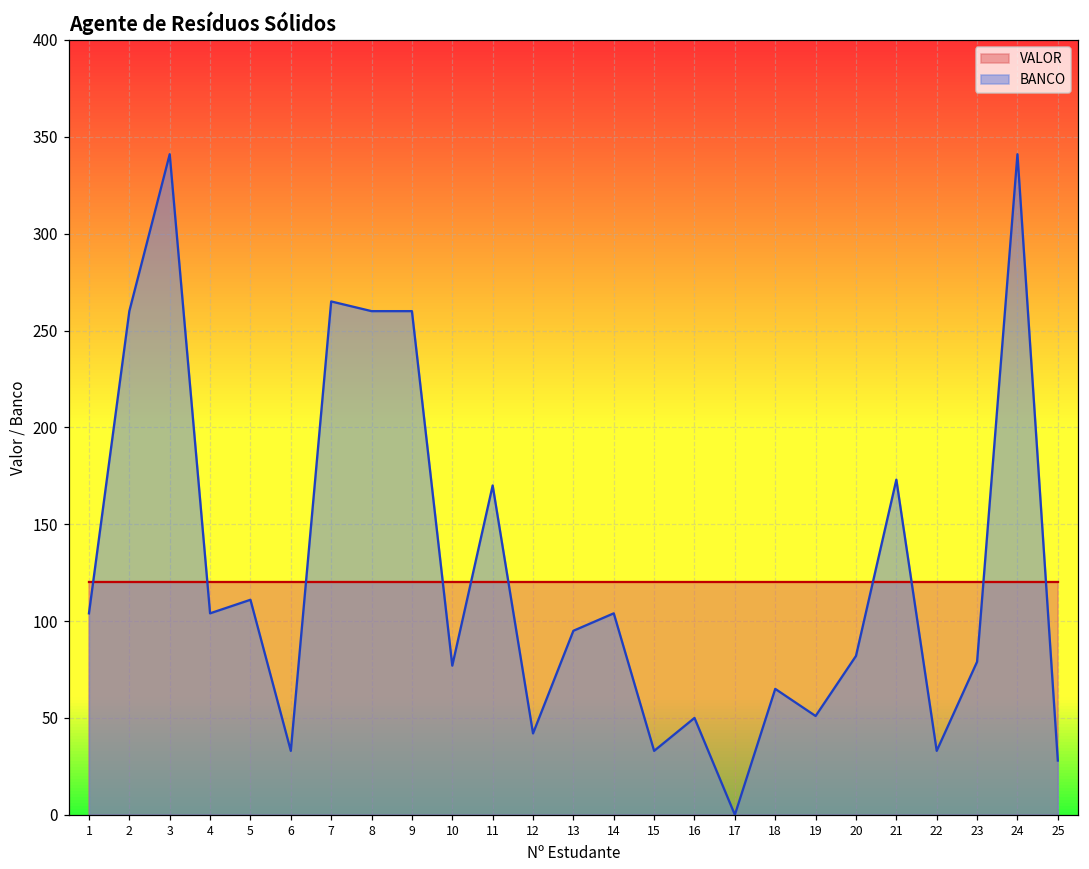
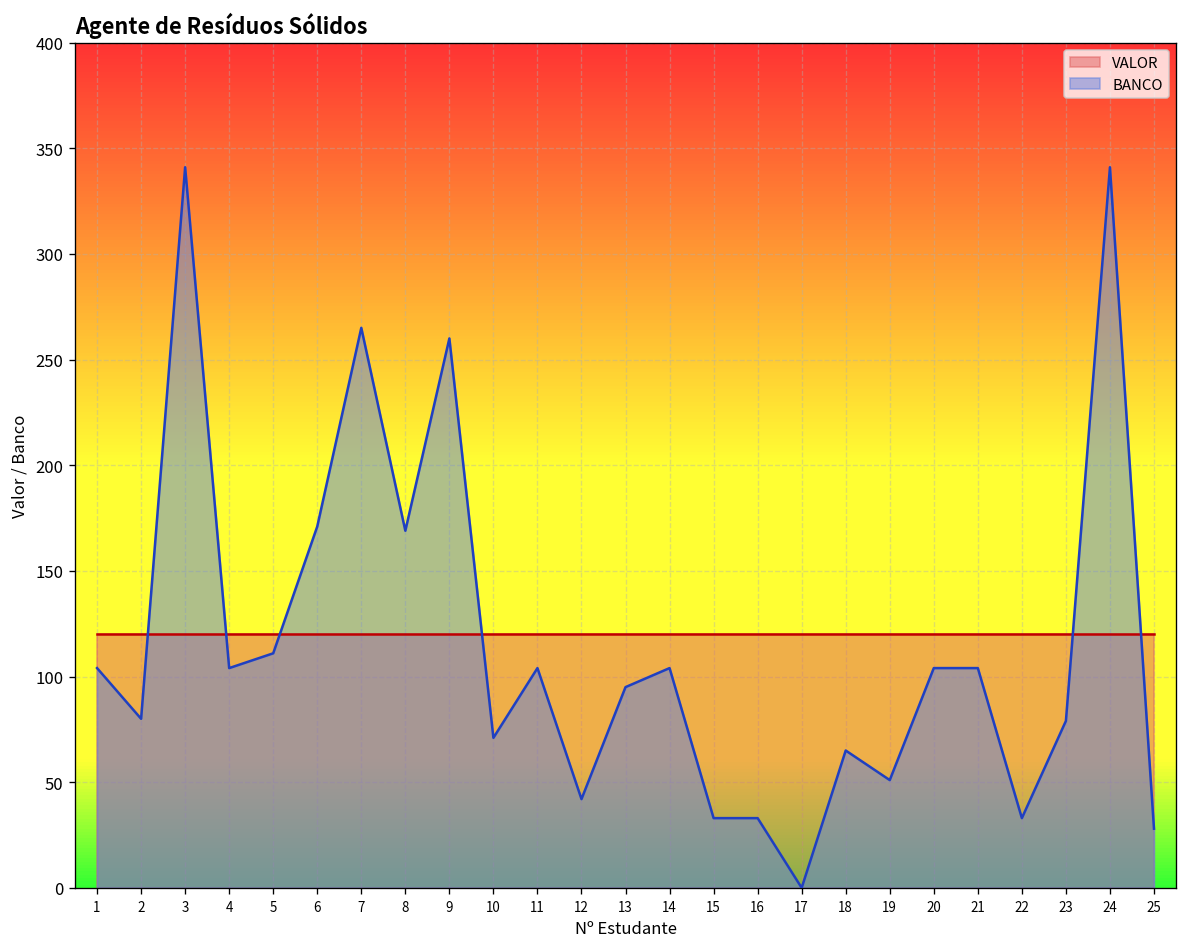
  {
    "VALOR": {
      "1": 120,
      "2": 120,
      "3": 120,
      "4": 120,
      "5": 120,
      "6": 120,
      "7": 120,
      "8": 120,
      "9": 120,
      "10": 120,
      "11": 120,
      "12": 120,
      "13": 120,
      "14": 120,
      "15": 120,
      "16": 120,
      "17": 120,
      "18": 120,
      "19": 120,
      "20": 120,
      "21": 120,
      "22": 120,
      "23": 120,
      "24": 120,
      "25": 120
    },
    "BANCO": {
      "1": 104,
-     "2": 260,
+     "2": 80,
      "3": 341,
      "4": 104,
      "5": 111,
-     "6": 33,
+     "6": 171,
      "7": 265,
-     "8": 260,
+     "8": 169,
      "9": 260,
-     "10": 77,
-     "11": 170,
+     "10": 71,
+     "11": 104,
      "12": 42,
      "13": 95,
      "14": 104,
      "15": 33,
-     "16": 50,
+     "16": 33,
      "17": 0,
      "18": 65,
      "19": 51,
-     "20": 82,
-     "21": 173,
+     "20": 104,
+     "21": 104,
      "22": 33,
      "23": 79,
      "24": 341,
      "25": 28
    }
  }
